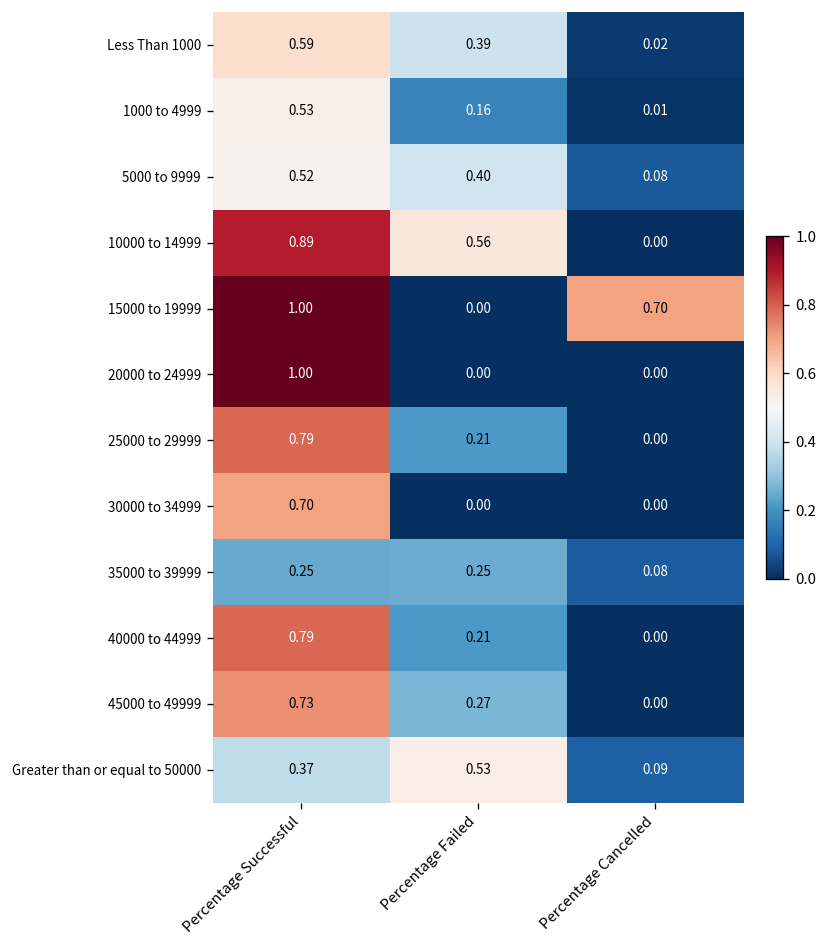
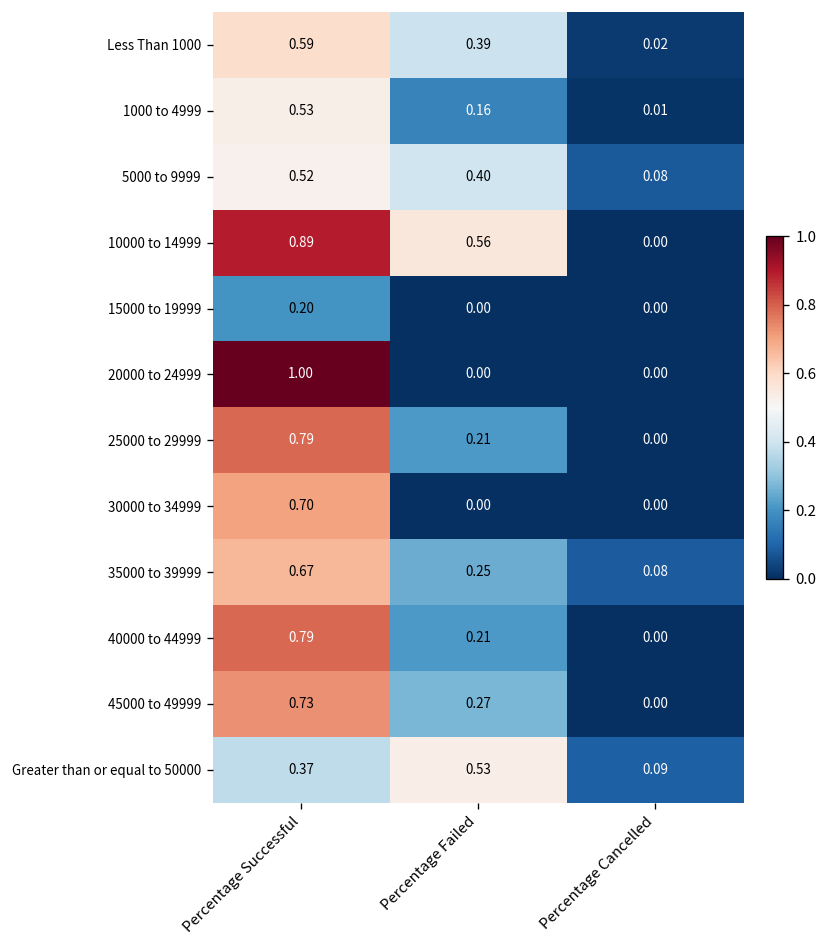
  {
    "Less Than 1000": {
      "Percentage Successful": 0.59,
      "Percentage Failed": 0.39,
      "Percentage Cancelled": 0.02
    },
    "1000 to 4999": {
      "Percentage Successful": 0.53,
      "Percentage Failed": 0.16,
      "Percentage Cancelled": 0.01
    },
    "5000 to 9999": {
      "Percentage Successful": 0.52,
      "Percentage Failed": 0.40,
      "Percentage Cancelled": 0.08
    },
    "10000 to 14999": {
      "Percentage Successful": 0.89,
      "Percentage Failed": 0.56,
      "Percentage Cancelled": 0.00
    },
    "15000 to 19999": {
-     "Percentage Successful": 1.00,
+     "Percentage Successful": 0.20,
      "Percentage Failed": 0.00,
-     "Percentage Cancelled": 0.70
+     "Percentage Cancelled": 0.00
    },
    "20000 to 24999": {
      "Percentage Successful": 1.00,
      "Percentage Failed": 0.00,
      "Percentage Cancelled": 0.00
    },
    "25000 to 29999": {
      "Percentage Successful": 0.79,
      "Percentage Failed": 0.21,
      "Percentage Cancelled": 0.00
    },
    "30000 to 34999": {
      "Percentage Successful": 0.70,
      "Percentage Failed": 0.00,
      "Percentage Cancelled": 0.00
    },
    "35000 to 39999": {
-     "Percentage Successful": 0.25,
+     "Percentage Successful": 0.67,
      "Percentage Failed": 0.25,
      "Percentage Cancelled": 0.08
    },
    "40000 to 44999": {
      "Percentage Successful": 0.79,
      "Percentage Failed": 0.21,
      "Percentage Cancelled": 0.00
    },
    "45000 to 49999": {
      "Percentage Successful": 0.73,
      "Percentage Failed": 0.27,
      "Percentage Cancelled": 0.00
    },
    "Greater than or equal to 50000": {
      "Percentage Successful": 0.37,
      "Percentage Failed": 0.53,
      "Percentage Cancelled": 0.09
    }
  }
